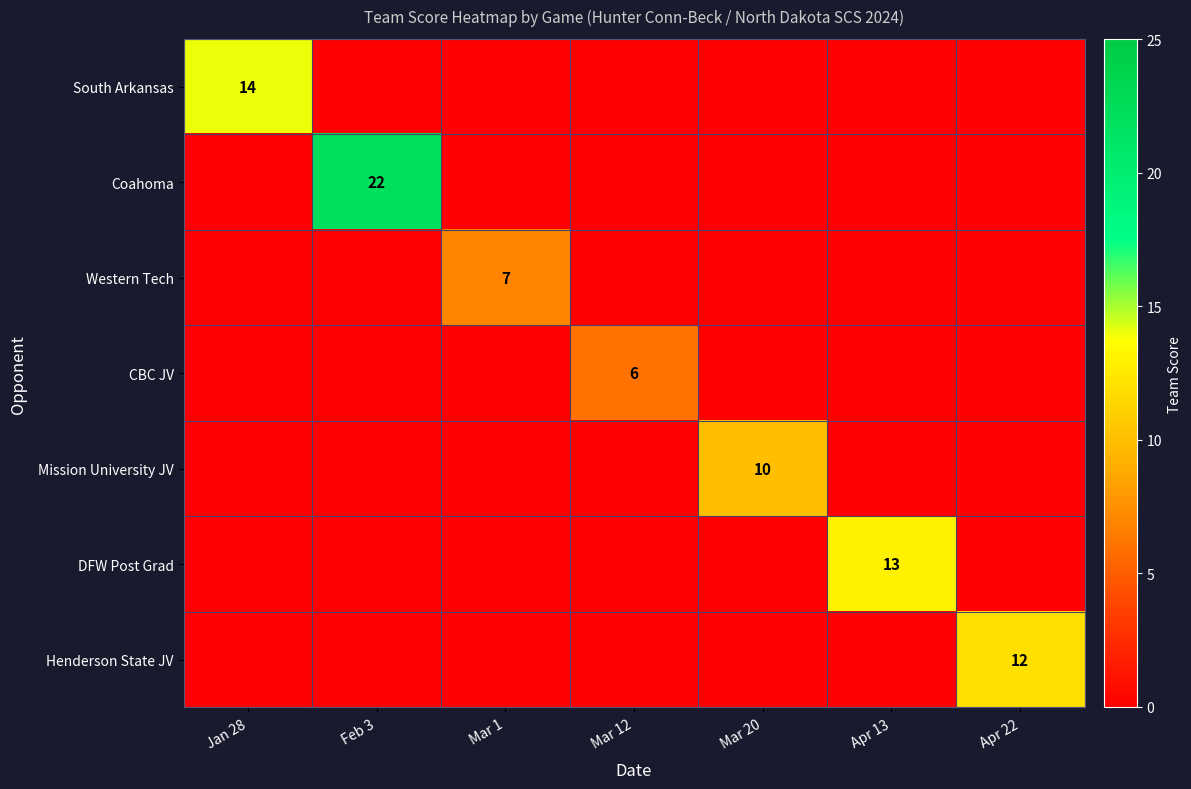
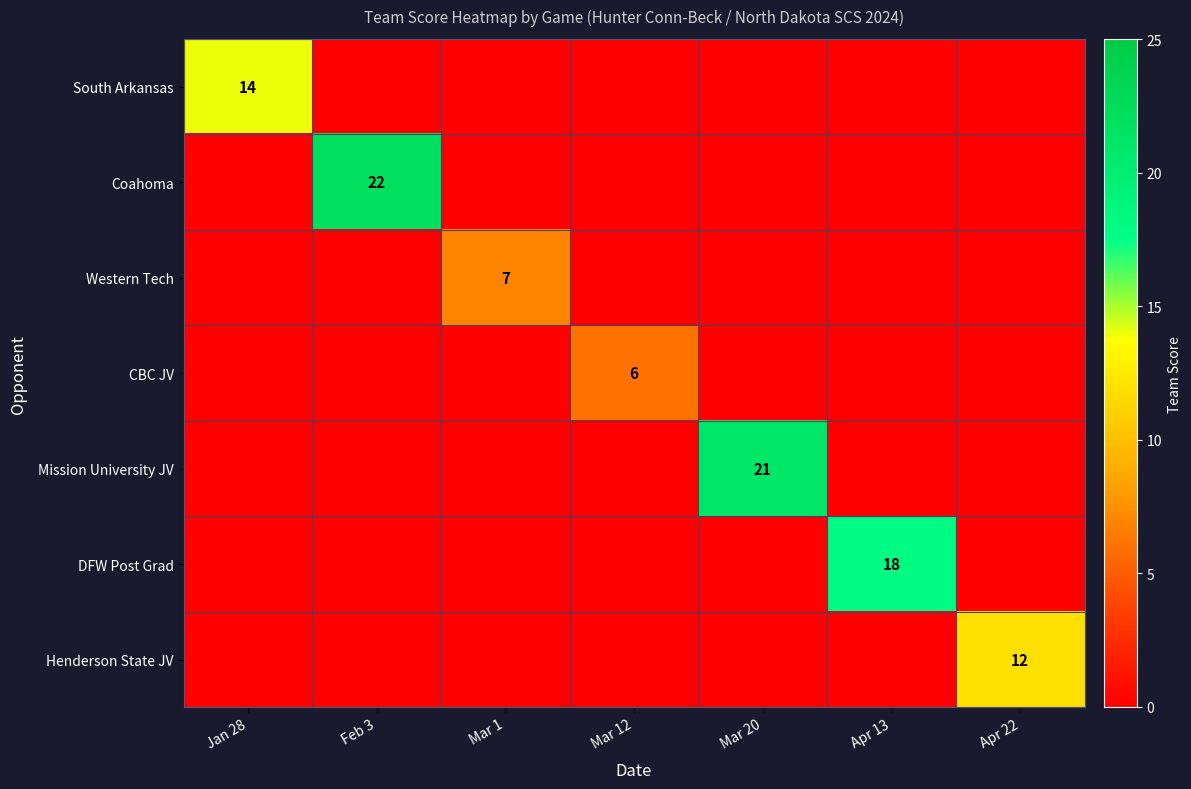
  {
    "South Arkansas": {
      "Jan 28": 14
    },
    "Coahoma": {
      "Feb 3": 22
    },
    "Western Tech": {
      "Mar 1": 7
    },
    "CBC JV": {
      "Mar 12": 6
    },
    "Mission University JV": {
-     "Mar 20": 10
+     "Mar 20": 21
    },
    "DFW Post Grad": {
-     "Apr 13": 13
+     "Apr 13": 18
    },
    "Henderson State JV": {
      "Apr 22": 12
    }
  }
